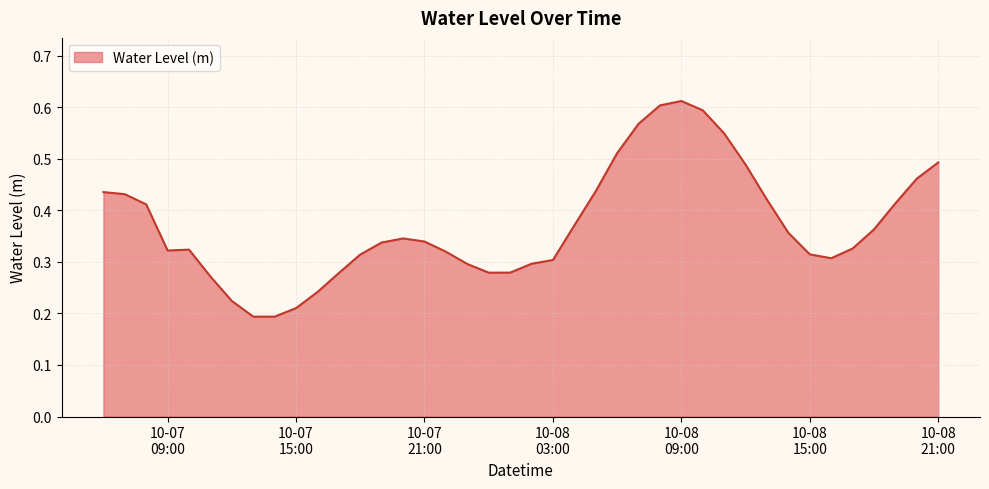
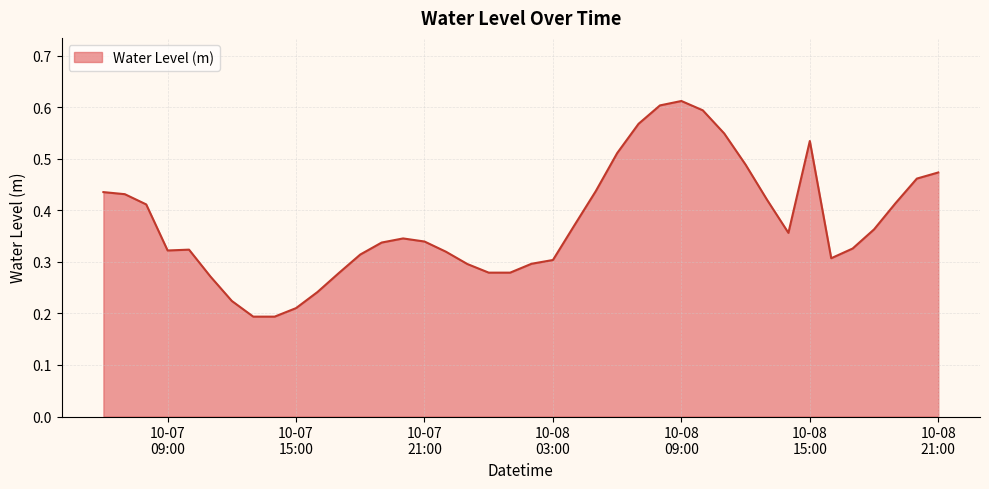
  {
    "10-07 09:00": 0.32,
    "10-07 15:00": 0.21,
    "10-07 21:00": 0.34,
    "10-08 03:00": 0.30,
    "10-08 09:00": 0.61,
-   "10-08 15:00": 0.31,
-   "10-08 21:00": 0.49
+   "10-08 15:00": 0.53,
+   "10-08 21:00": 0.47
  }
